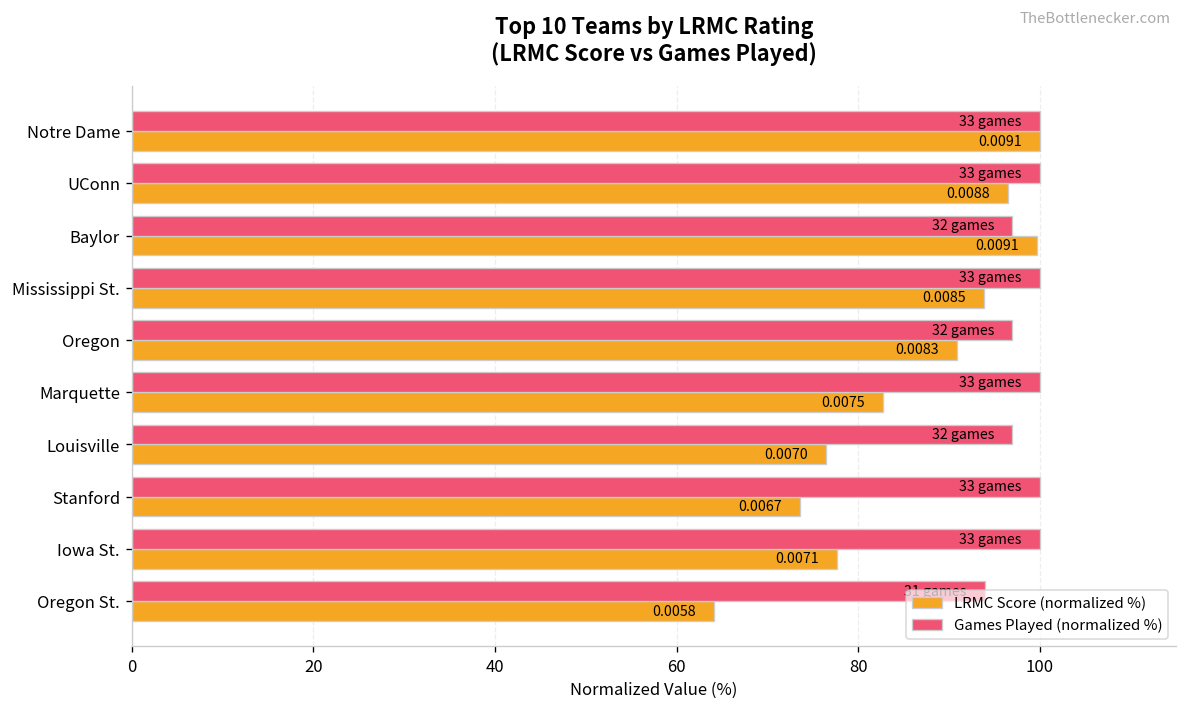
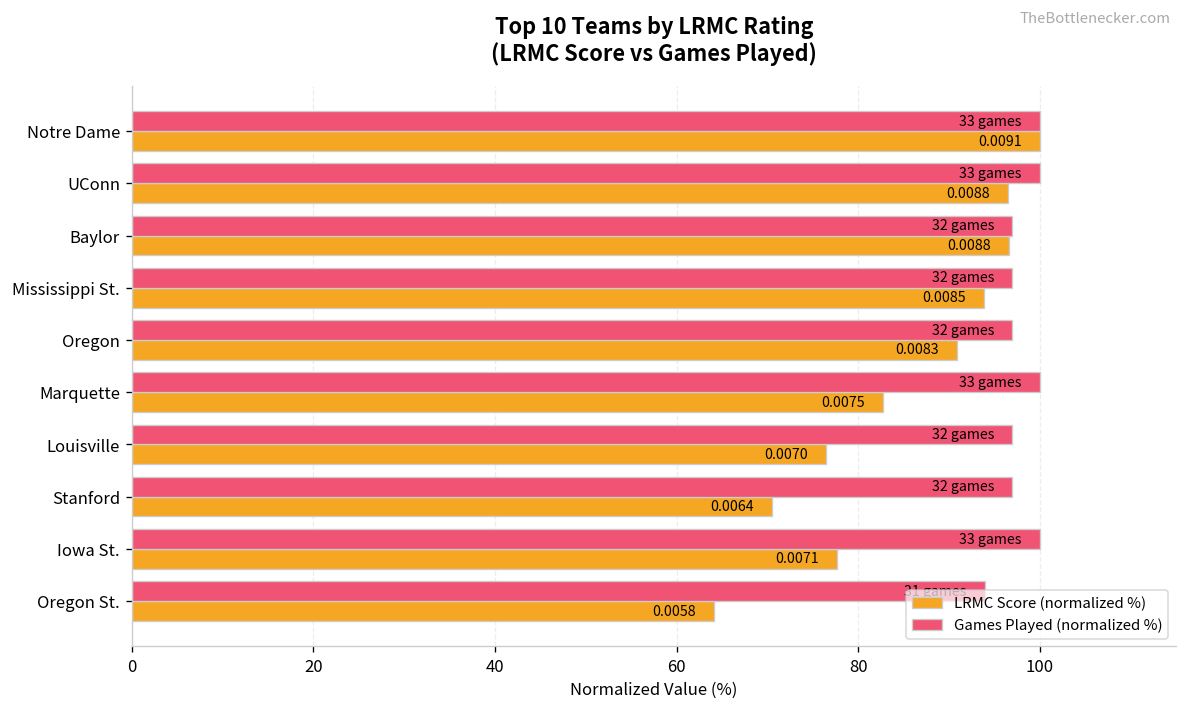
  {
    "LRMC Score (normalized %)": {
-     "Baylor": 0.0091,
-     "Stanford": 0.0067
+     "Baylor": 0.0088,
+     "Stanford": 0.0064
    },
    "Games Played (normalized %)": {
-     "Mississippi St.": 33,
-     "Stanford": 33
+     "Mississippi St.": 32,
+     "Stanford": 32
    }
  }
